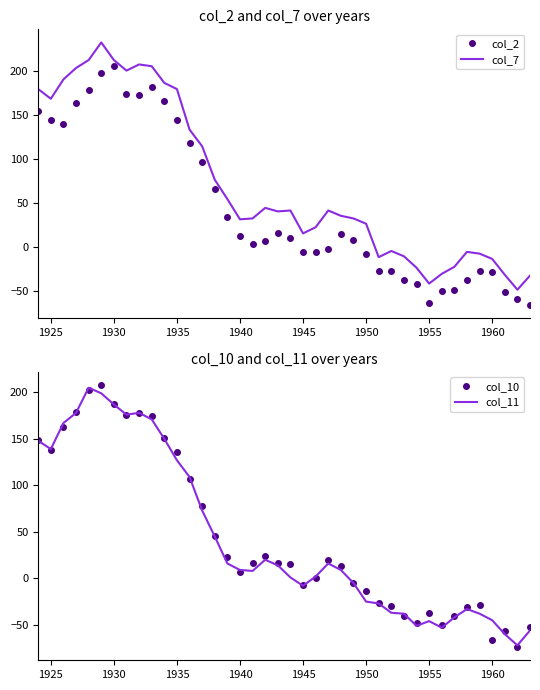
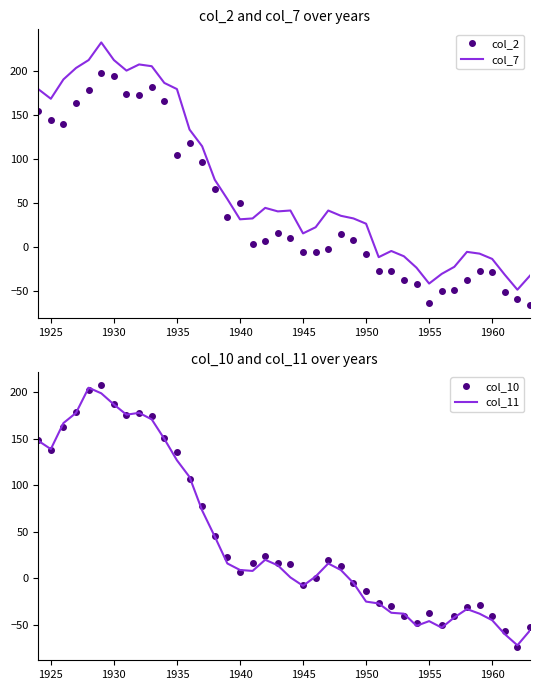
  {
    "col_2 and col_7 over years": {
      "col_2": {
        "1925": 140,
-       "1930": 210,
-       "1935": 140,
-       "1940": 10,
+       "1930": 190,
+       "1935": 100,
+       "1940": 50,
        "1945": -10,
        "1950": -10,
        "1955": -60,
        "1960": -30
      },
      "col_7": {
        "1925": 170,
        "1930": 210,
        "1935": 180,
        "1940": 30,
        "1945": 20,
        "1950": 30,
        "1955": -40,
        "1960": -10
      }
    },
    "col_10 and col_11 over years": {
      "col_10": {
        "1935": 140,
        "1950": -10,
        "1955": -40,
-       "1960": -70
+       "1960": -40
      },
      "col_11": {
        "1935": 130,
        "1950": -30,
        "1955": -50,
        "1960": -50
      }
    }
  }
